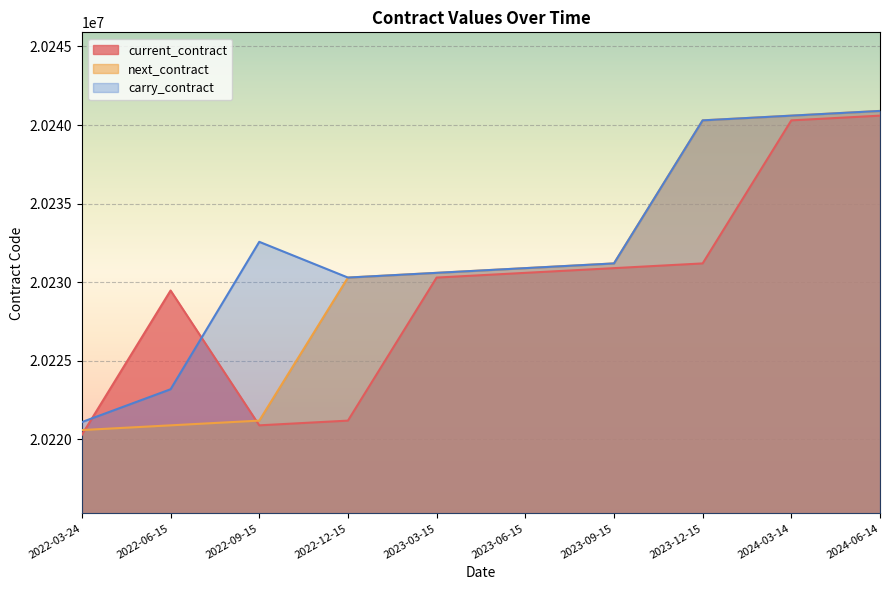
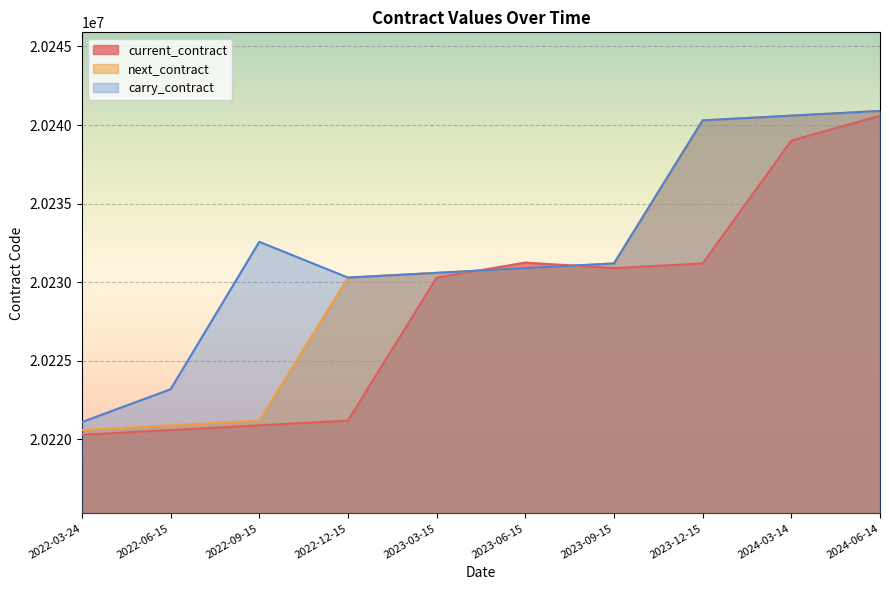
  {
    "current_contract": {
      "2022-03-24": 20220300,
-     "2022-06-15": 20229500,
+     "2022-06-15": 20220600,
      "2022-09-15": 20220900,
      "2022-12-15": 20221200,
      "2023-03-15": 20230300,
-     "2023-06-15": 20230600,
+     "2023-06-15": 20231300,
      "2023-09-15": 20230900,
      "2023-12-15": 20231200,
-     "2024-03-14": 20240300,
+     "2024-03-14": 20239000,
      "2024-06-14": 20240600
    },
    "next_contract": {
      "2022-03-24": 20220600,
      "2022-06-15": 20220900,
      "2022-09-15": 20221200
    },
    "carry_contract": {
      "2022-03-24": 20221100,
      "2022-06-15": 20223200,
      "2022-09-15": 20232600
    }
  }
